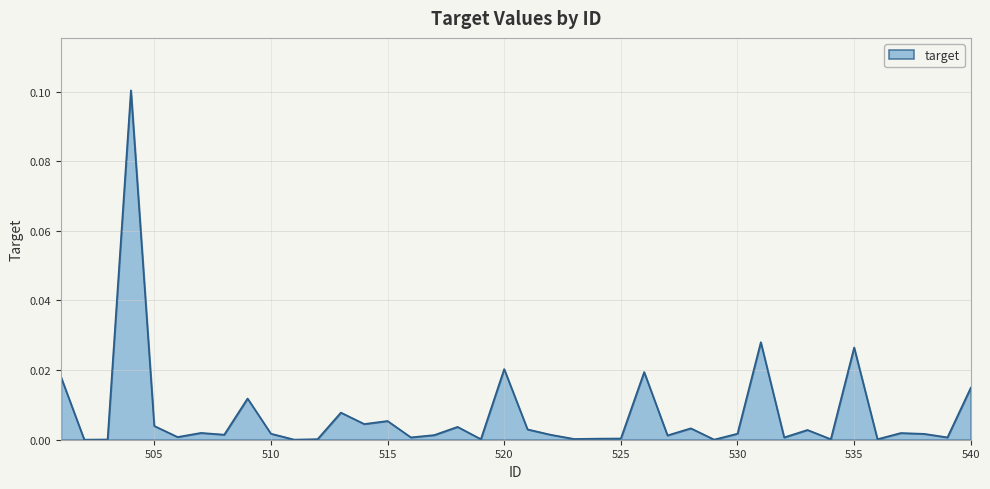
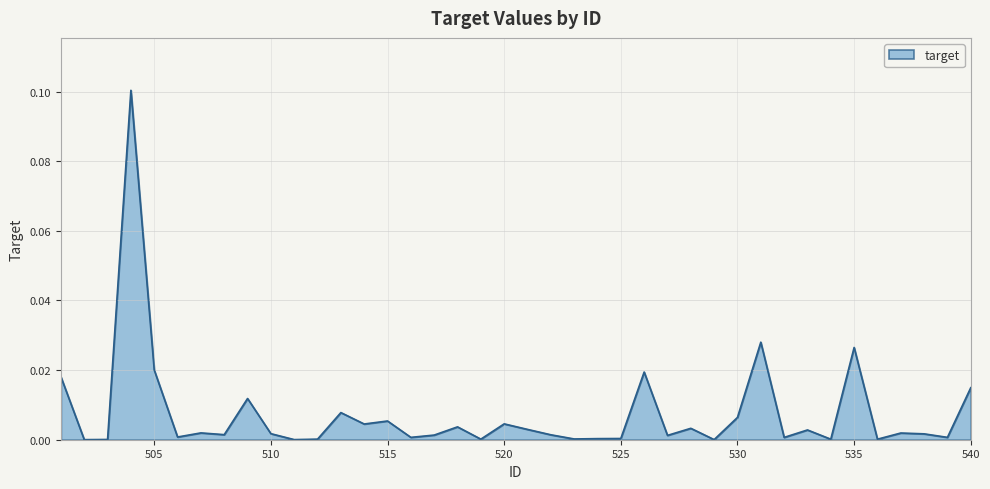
  {
-   "505": 0.004,
+   "505": 0.020,
    "510": 0.002,
    "515": 0.005,
-   "520": 0.020,
+   "520": 0.005,
    "525": 0.000,
-   "530": 0.002,
+   "530": 0.006,
    "535": 0.026,
    "540": 0.015
  }
